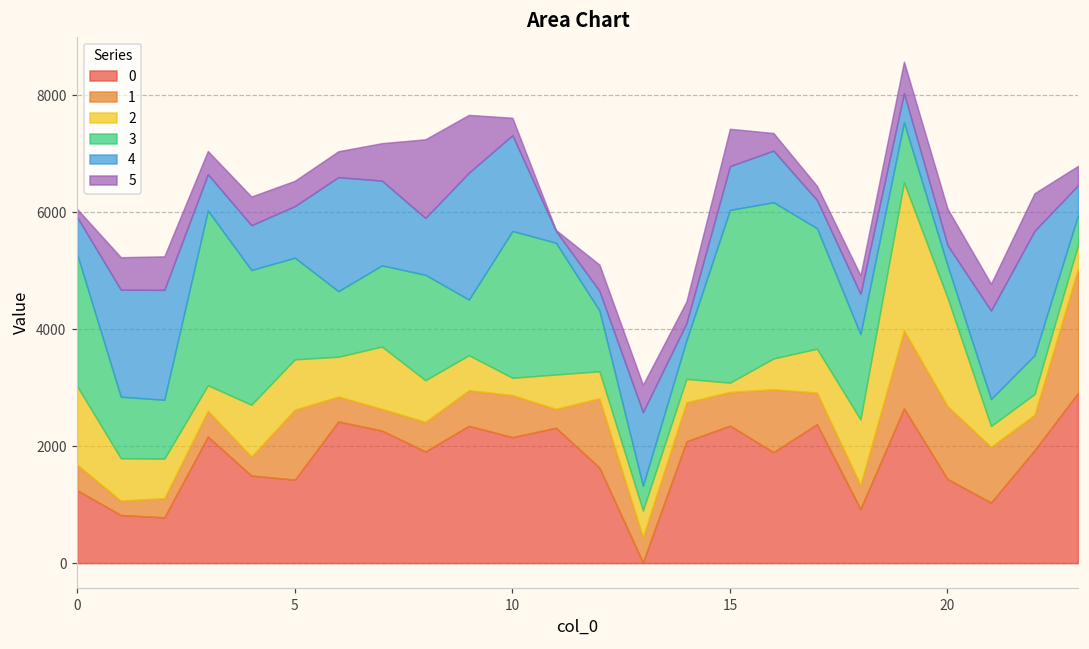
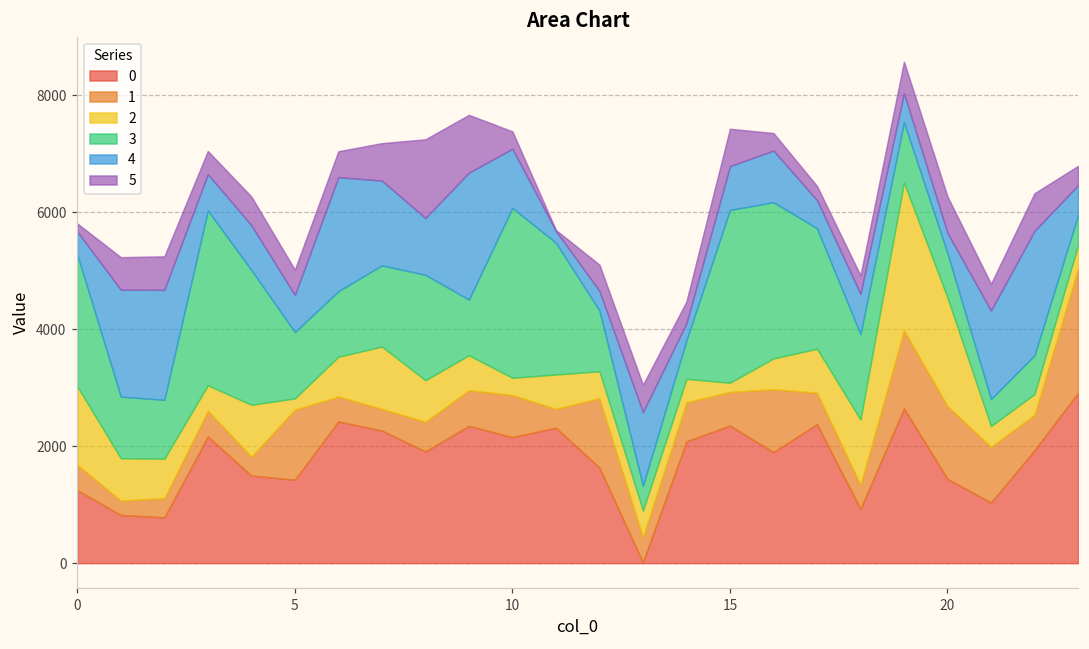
  {
    "2": {
      "0": 1300,
-     "5": 900,
+     "5": 200,
      "10": 300,
      "15": 200,
      "20": 1900
    },
    "3": {
      "0": 2300,
-     "5": 1700,
-     "10": 2500,
+     "5": 1100,
+     "10": 2900,
      "15": 3000,
-     "20": 600
+     "20": 800
    },
    "4": {
-     "0": 600,
-     "5": 900,
-     "10": 1600,
+     "0": 400,
+     "5": 600,
+     "10": 1000,
      "15": 700,
      "20": 300
    },
    "5": {
      "0": 100,
      "5": 400,
      "10": 300,
      "15": 600,
      "20": 600
    }
  }
